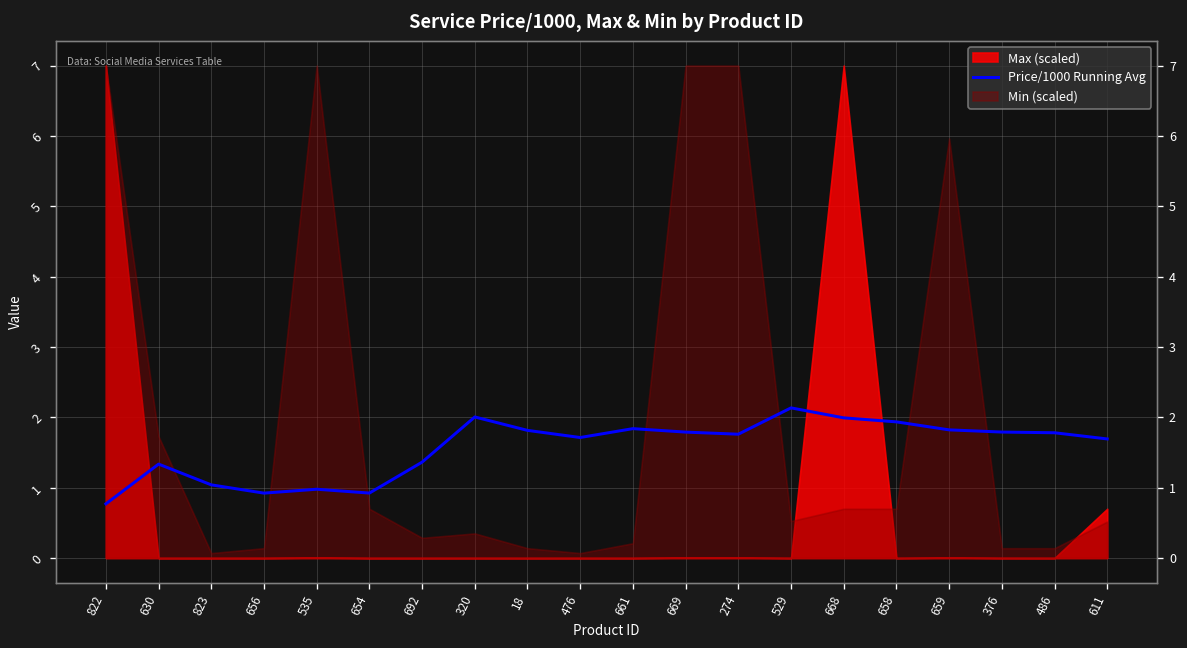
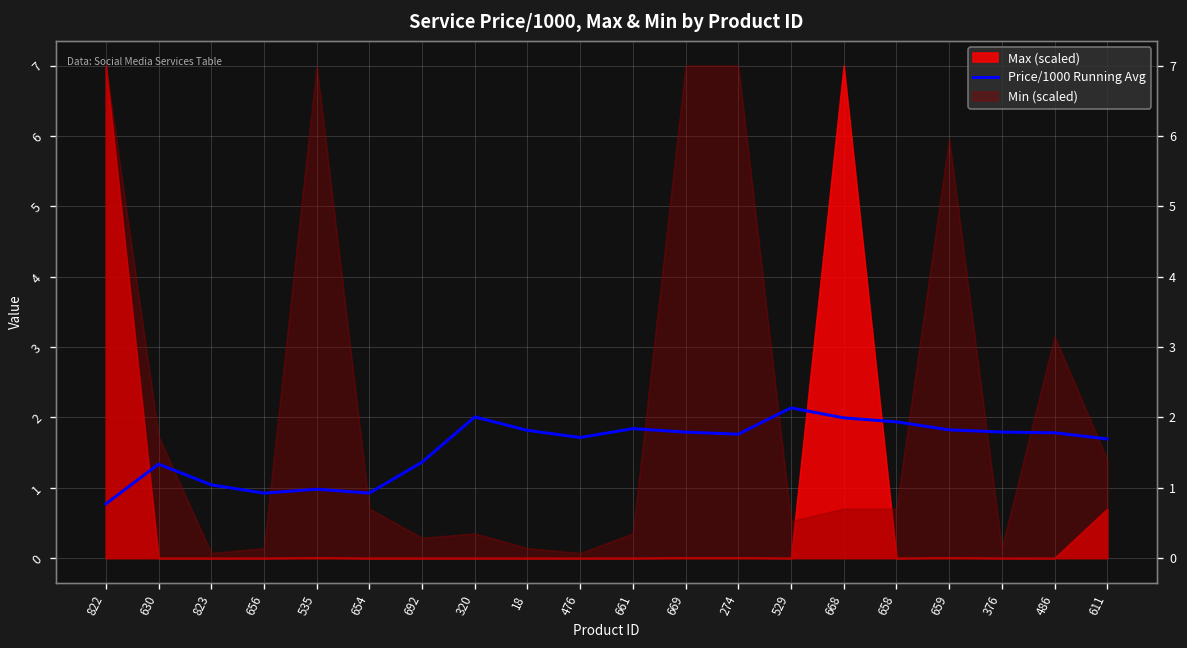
  {
    "Price/1000 Running Avg": {
      "822": 0.8,
      "630": 1.3,
      "823": 1.0,
      "656": 0.9,
      "535": 1.0,
      "654": 0.9,
      "692": 1.4,
      "320": 2.0,
      "18": 1.8,
      "476": 1.7,
      "661": 1.8,
      "669": 1.8,
      "274": 1.8,
      "529": 2.1,
      "668": 2.0,
      "658": 1.9,
      "659": 1.8,
      "376": 1.8,
      "486": 1.8,
      "611": 1.7
    },
    "Max (scaled)": {
      "668": 7.0,
      "611": 0.7
    },
    "Min (scaled)": {
      "630": 1.7,
      "823": 0.1,
      "656": 0.1,
      "535": 7.0,
      "654": 0.7,
      "692": 0.3,
      "320": 0.4,
      "18": 0.1,
      "476": 0.1,
-     "661": 0.2,
+     "661": 0.4,
      "669": 7.0,
      "274": 7.0,
      "529": 0.5,
      "668": 0.7,
      "658": 0.7,
      "659": 6.0,
      "376": 0.1,
-     "486": 0.1,
-     "611": 0.5
+     "486": 3.2,
+     "611": 1.4
    }
  }
